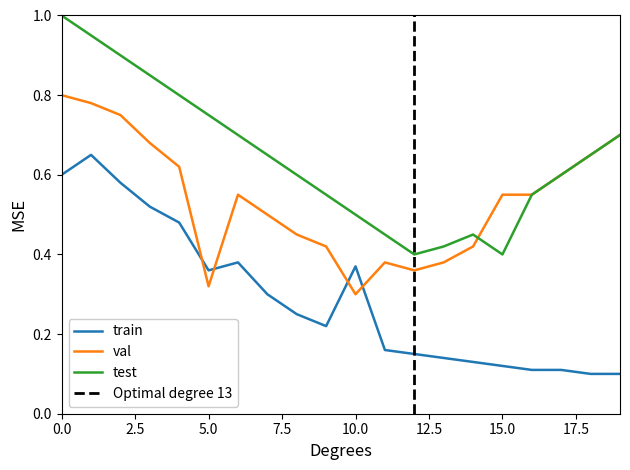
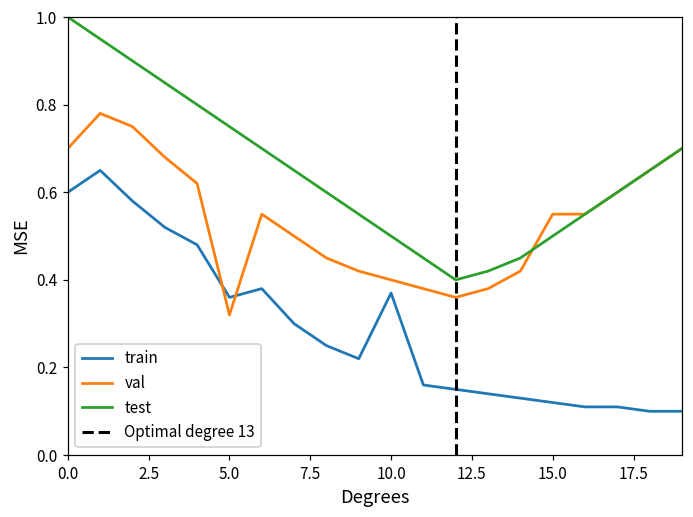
  {
    "train": {
      "0.0": 0.6,
      "5.0": 0.36,
      "10.0": 0.37,
      "15.0": 0.12
    },
    "val": {
-     "0.0": 0.8,
+     "0.0": 0.7,
      "5.0": 0.32,
-     "10.0": 0.3,
+     "10.0": 0.4,
      "15.0": 0.55
    },
    "test": {
      "0.0": 1.0,
      "5.0": 0.75,
      "10.0": 0.5,
-     "15.0": 0.4
+     "15.0": 0.5
    }
  }
